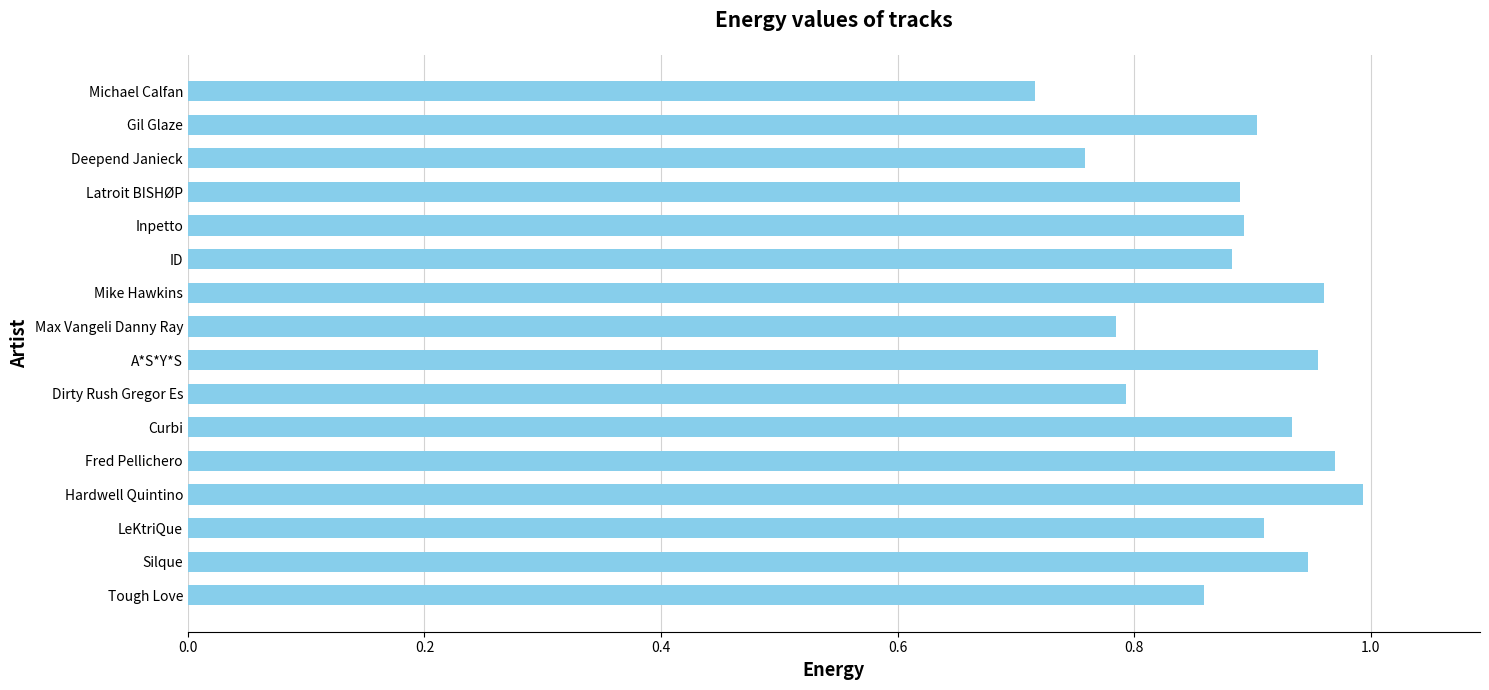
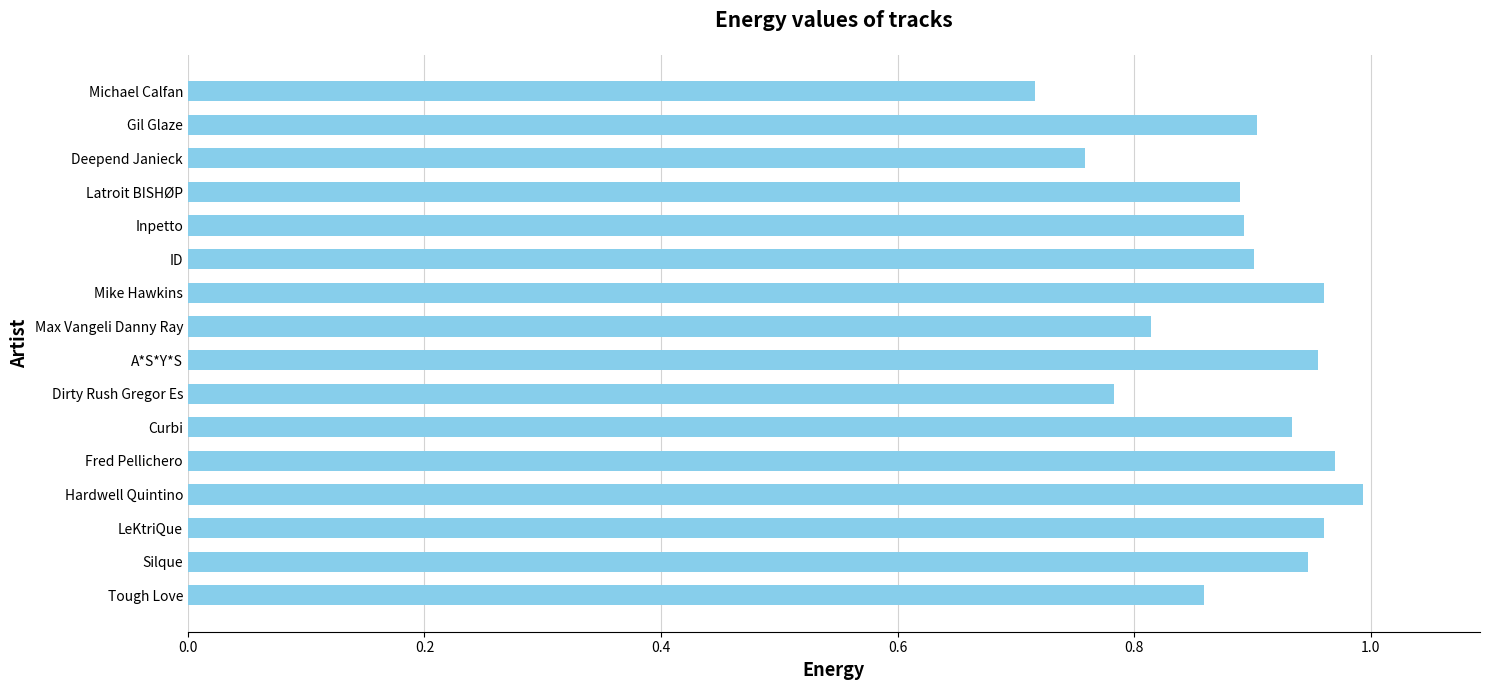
  {
    "Michael Calfan": 0.716,
    "Gil Glaze": 0.904,
    "Deepend Janieck": 0.758,
    "Latroit BISHØP": 0.889,
    "Inpetto": 0.893,
-   "ID": 0.883,
+   "ID": 0.901,
    "Mike Hawkins": 0.960,
-   "Max Vangeli Danny Ray": 0.785,
+   "Max Vangeli Danny Ray": 0.814,
    "A*S*Y*S": 0.955,
-   "Dirty Rush Gregor Es": 0.793,
+   "Dirty Rush Gregor Es": 0.783,
    "Curbi": 0.933,
    "Fred Pellichero": 0.970,
    "Hardwell Quintino": 0.993,
-   "LeKtriQue": 0.91,
+   "LeKtriQue": 0.96,
    "Silque": 0.947,
    "Tough Love": 0.859
  }
